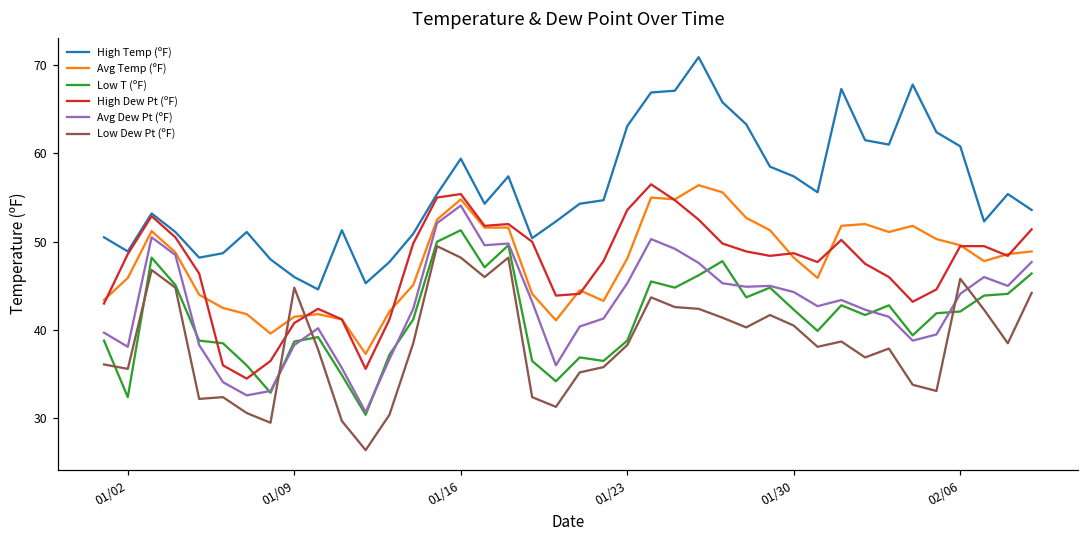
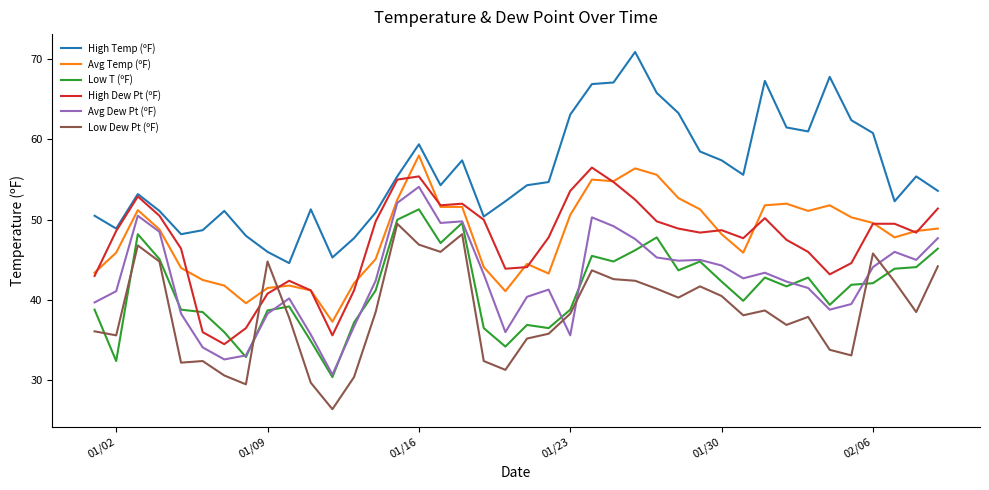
  {
    "High Temp (ºF)": {
      "01/09": 46,
      "01/16": 59,
      "01/23": 63,
      "01/30": 57,
      "02/06": 61
    },
    "Avg Temp (ºF)": {
      "01/02": 46,
      "01/09": 42,
-     "01/16": 55,
-     "01/23": 48,
+     "01/16": 58,
+     "01/23": 51,
      "01/30": 48
    },
    "Low T (ºF)": {
      "01/02": 32,
      "01/09": 39,
      "01/16": 51,
      "01/23": 39,
      "01/30": 42,
      "02/06": 42
    },
    "High Dew Pt (ºF)": {
      "01/09": 41,
      "01/16": 55,
      "01/23": 54,
      "01/30": 49
    },
    "Avg Dew Pt (ºF)": {
-     "01/02": 38,
+     "01/02": 41,
      "01/09": 38,
      "01/16": 54,
-     "01/23": 45,
+     "01/23": 36,
      "01/30": 44,
      "02/06": 44
    },
    "Low Dew Pt (ºF)": {
      "01/02": 36,
      "01/09": 45,
-     "01/16": 48,
+     "01/16": 47,
      "01/23": 38,
      "01/30": 41,
      "02/06": 46
    }
  }
